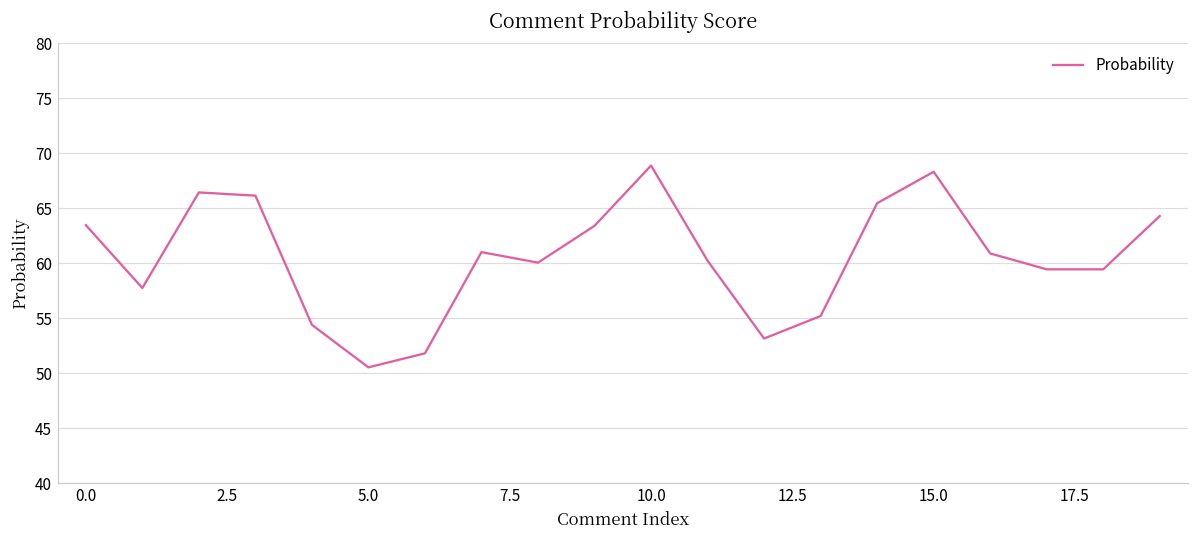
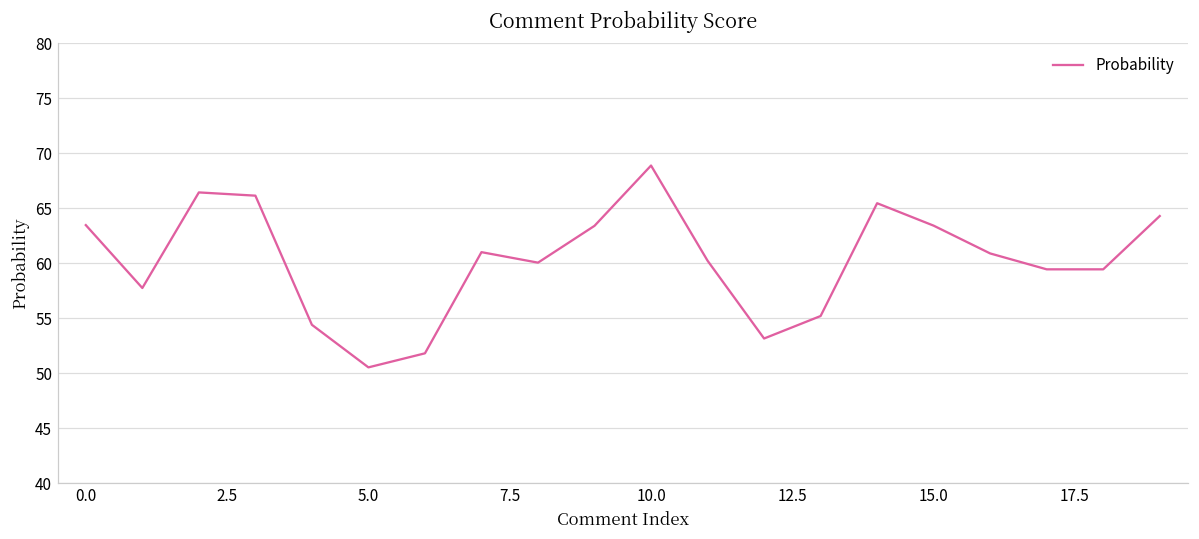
  {
    "0.0": 63,
    "5.0": 51,
    "10.0": 69,
-   "15.0": 68
+   "15.0": 63
  }
